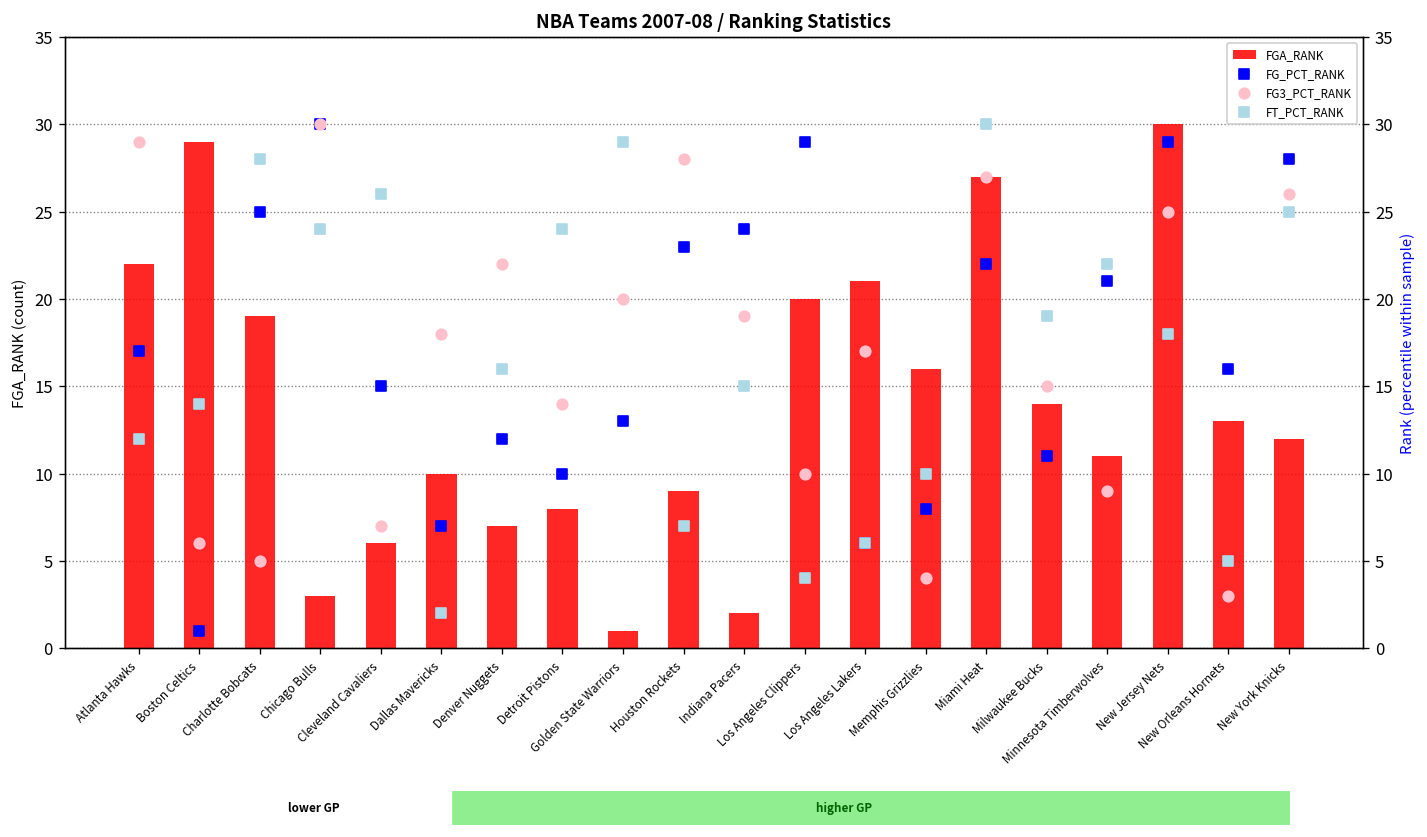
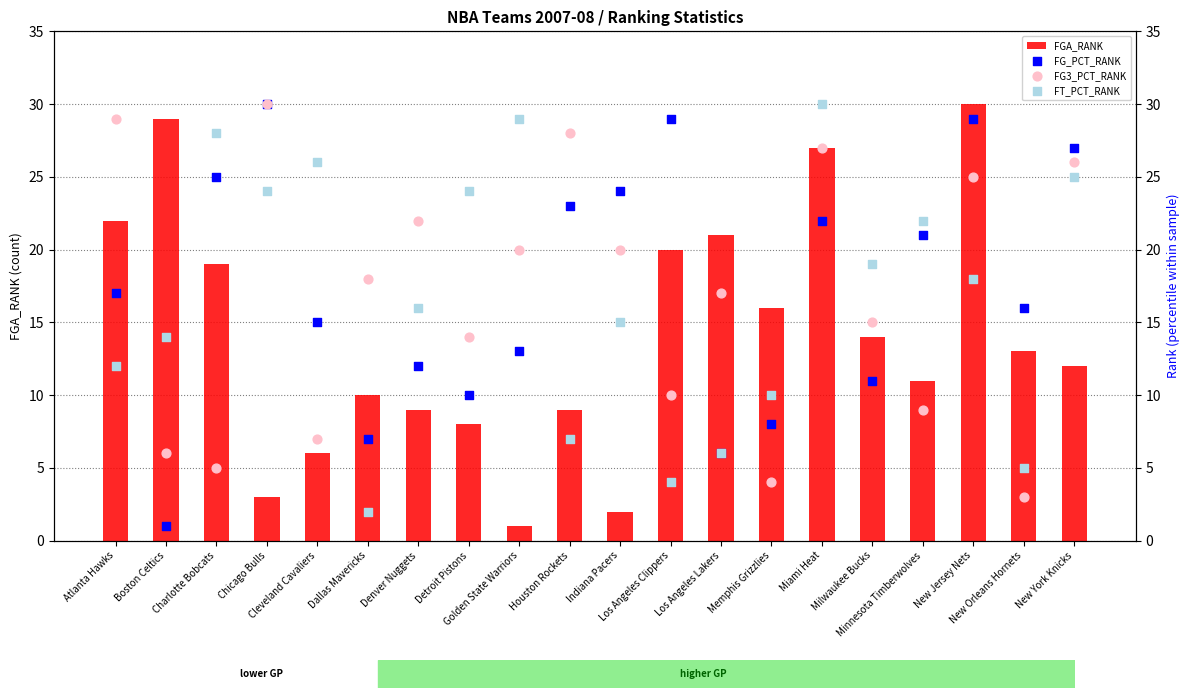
  {
    "FGA_RANK": {
      "Atlanta Hawks": 22,
      "Boston Celtics": 29,
      "Charlotte Bobcats": 19,
      "Chicago Bulls": 3,
      "Cleveland Cavaliers": 6,
      "Dallas Mavericks": 10,
-     "Denver Nuggets": 7,
+     "Denver Nuggets": 9,
      "Detroit Pistons": 8,
      "Golden State Warriors": 1,
      "Houston Rockets": 9,
      "Indiana Pacers": 2,
      "Los Angeles Clippers": 20,
      "Los Angeles Lakers": 21,
      "Memphis Grizzlies": 16,
      "Miami Heat": 27,
      "Milwaukee Bucks": 14,
      "Minnesota Timberwolves": 11,
      "New Jersey Nets": 30,
      "New Orleans Hornets": 13,
      "New York Knicks": 12
    },
    "FG_PCT_RANK": {
-     "New York Knicks": 28
+     "New York Knicks": 27
    },
    "FG3_PCT_RANK": {
-     "Indiana Pacers": 19
+     "Indiana Pacers": 20
    }
  }
